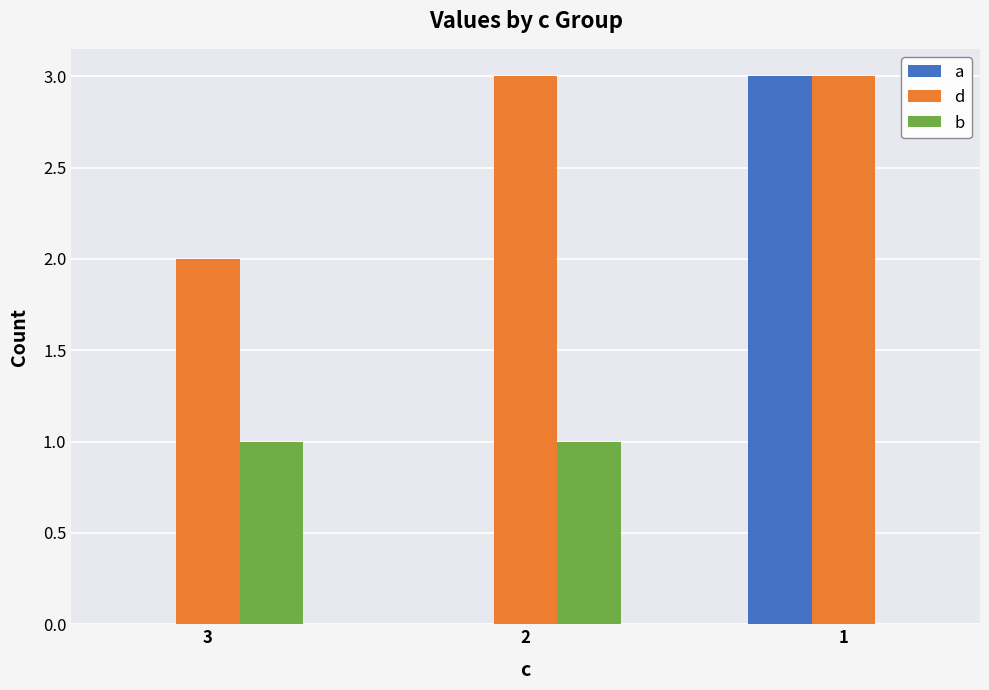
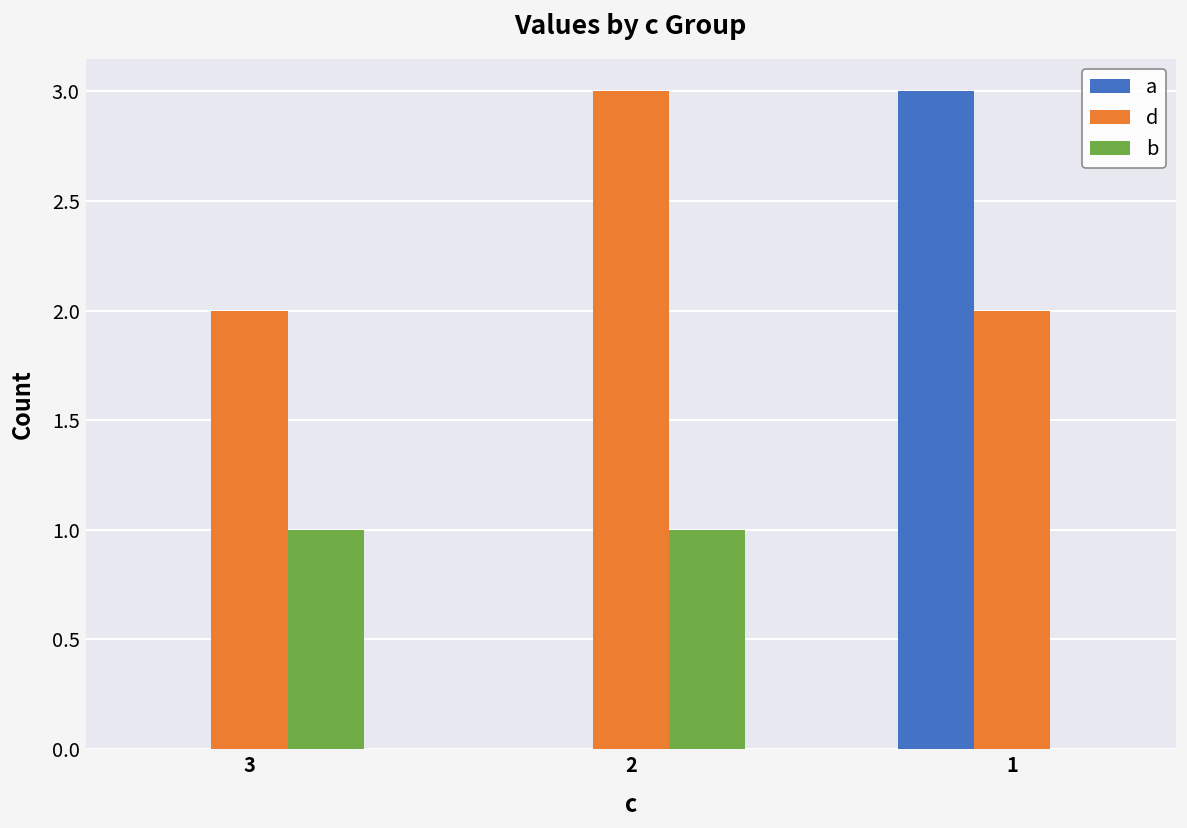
  {
    "a": {
      "3": 0,
      "2": 0,
      "1": 3
    },
    "d": {
      "3": 2,
      "2": 3,
-     "1": 3
+     "1": 2
    },
    "b": {
      "3": 1,
      "2": 1,
      "1": 0
    }
  }
